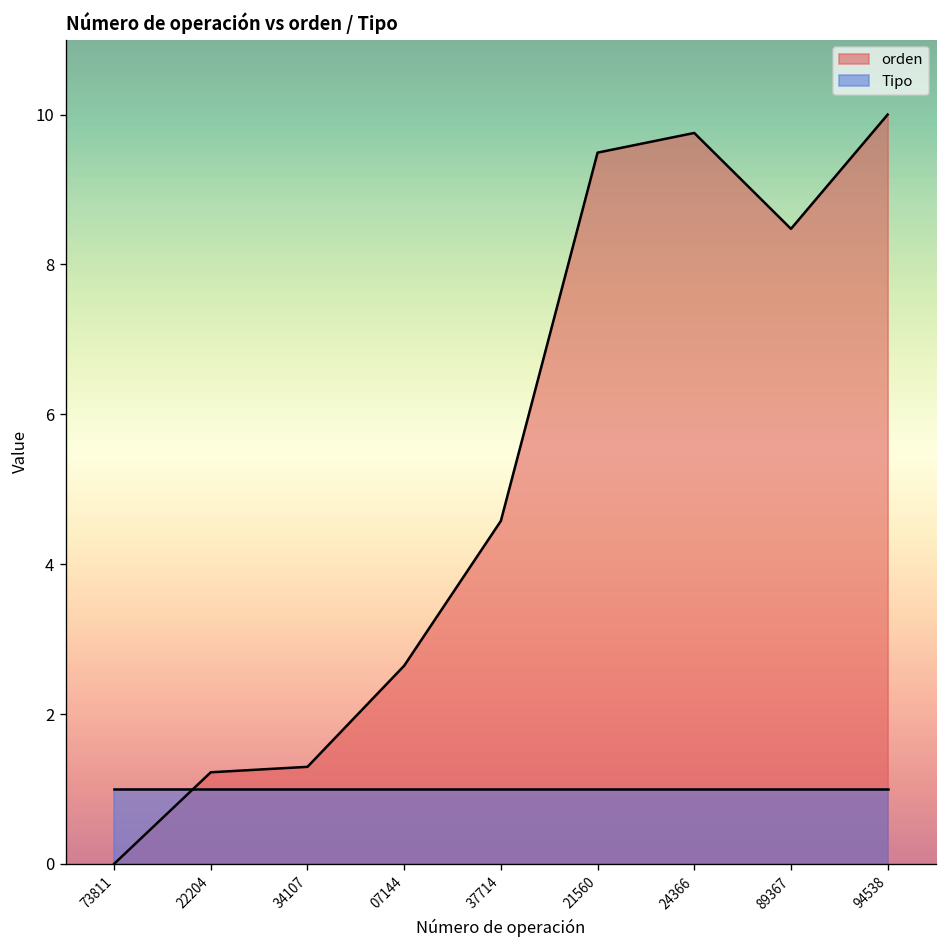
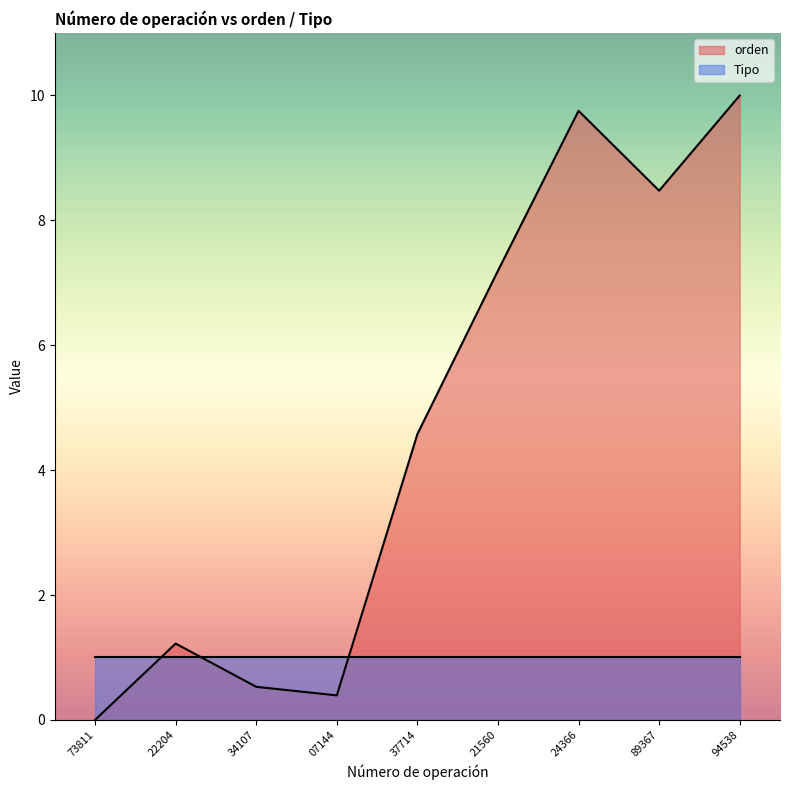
  {
    "orden": {
      "73811": 0.0,
      "22204": 1.2,
-     "34107": 1.3,
-     "07144": 2.6,
+     "34107": 0.5,
+     "07144": 0.4,
      "37714": 4.6,
-     "21560": 9.5,
+     "21560": 7.2,
      "24366": 9.8,
      "89367": 8.5,
      "94538": 10.0
    },
    "Tipo": {
      "73811": 1.0,
      "22204": 1.0,
      "34107": 1.0,
      "07144": 1.0,
      "37714": 1.0,
      "21560": 1.0,
      "24366": 1.0,
      "89367": 1.0,
      "94538": 1.0
    }
  }
